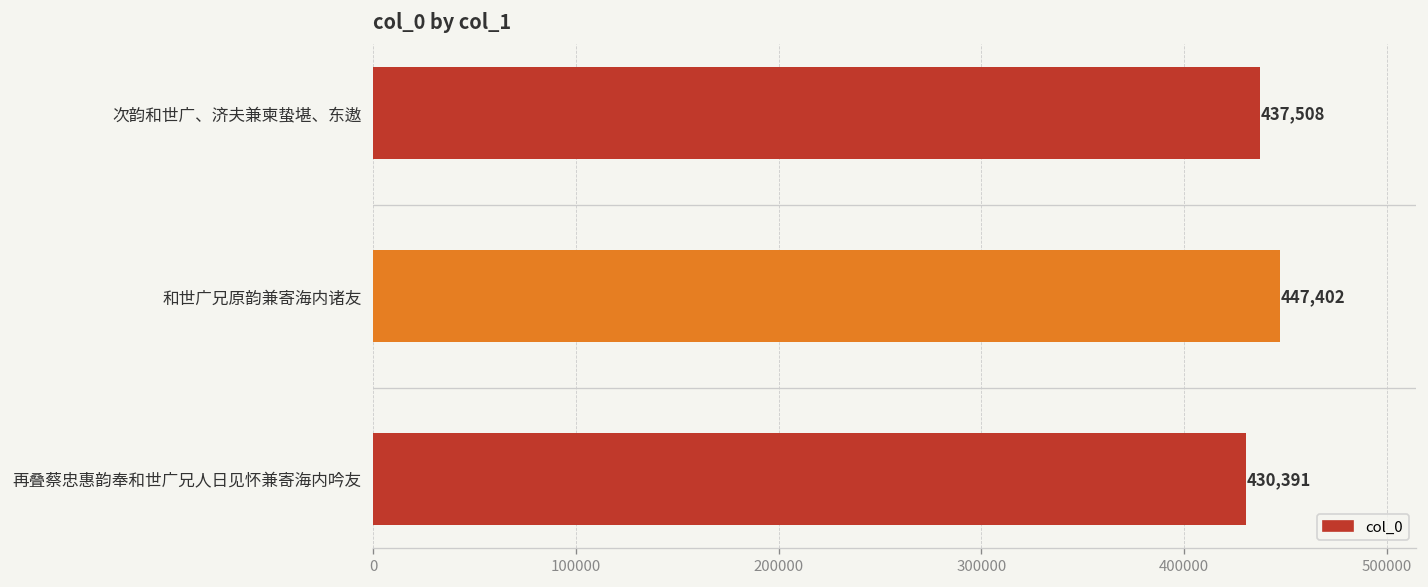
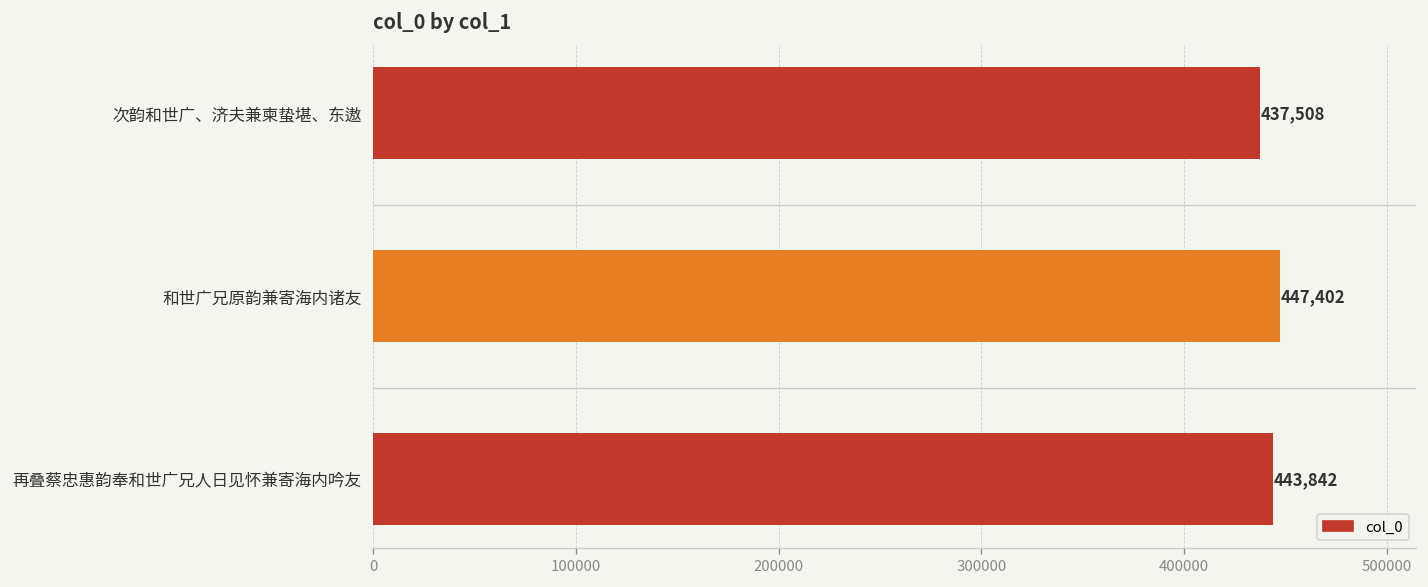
  {
    "次韵和世广、济夫兼柬蛰堪、东遨": "437,508",
    "和世广兄原韵兼寄海内诸友": "447,402",
-   "再叠蔡忠惠韵奉和世广兄人日见怀兼寄海内吟友": "430,391"
+   "再叠蔡忠惠韵奉和世广兄人日见怀兼寄海内吟友": "443,842"
  }
